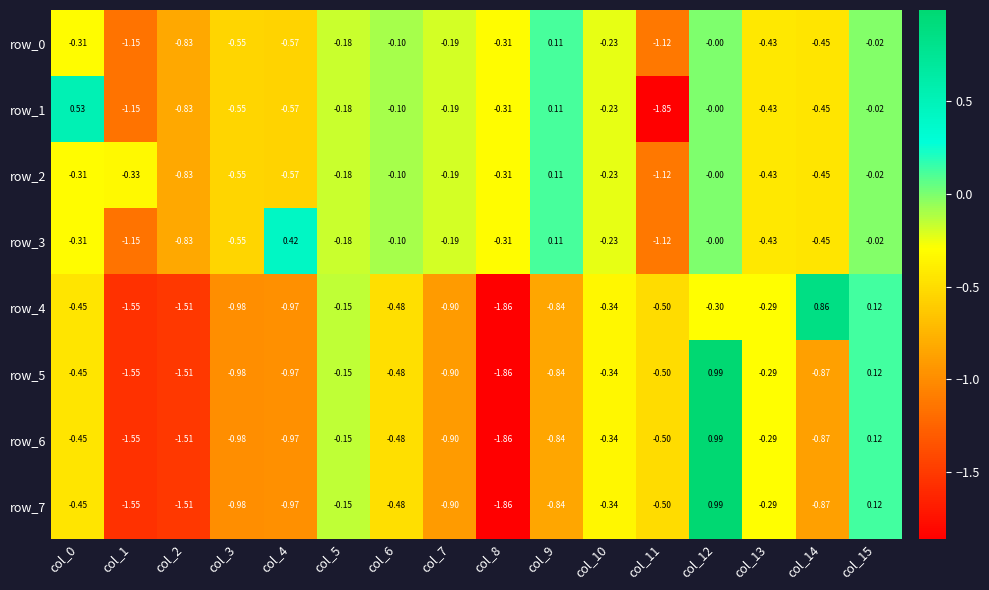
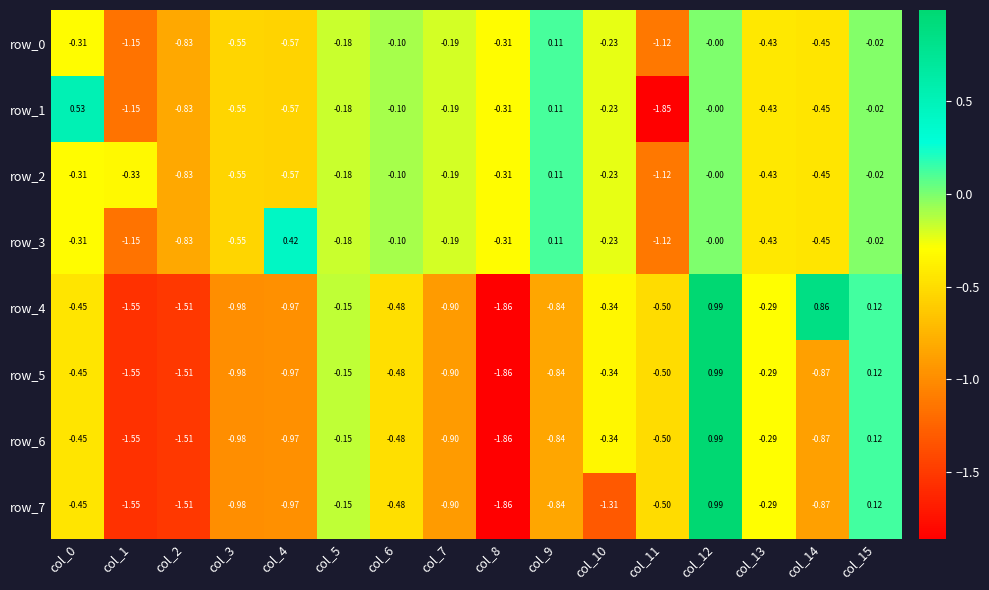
  {
    "row_0": {
      "col_0": -0.31,
      "col_1": -1.15,
      "col_2": -0.83,
      "col_3": -0.55,
      "col_4": -0.57,
      "col_5": -0.18,
      "col_6": -0.10,
      "col_7": -0.19,
      "col_8": -0.31,
      "col_9": 0.11,
      "col_10": -0.23,
      "col_11": -1.12,
      "col_12": -0.00,
      "col_13": -0.43,
      "col_14": -0.45,
      "col_15": -0.02
    },
    "row_1": {
      "col_0": 0.53,
      "col_1": -1.15,
      "col_2": -0.83,
      "col_3": -0.55,
      "col_4": -0.57,
      "col_5": -0.18,
      "col_6": -0.10,
      "col_7": -0.19,
      "col_8": -0.31,
      "col_9": 0.11,
      "col_10": -0.23,
      "col_11": -1.85,
      "col_12": -0.00,
      "col_13": -0.43,
      "col_14": -0.45,
      "col_15": -0.02
    },
    "row_2": {
      "col_0": -0.31,
      "col_1": -0.33,
      "col_2": -0.83,
      "col_3": -0.55,
      "col_4": -0.57,
      "col_5": -0.18,
      "col_6": -0.10,
      "col_7": -0.19,
      "col_8": -0.31,
      "col_9": 0.11,
      "col_10": -0.23,
      "col_11": -1.12,
      "col_12": -0.00,
      "col_13": -0.43,
      "col_14": -0.45,
      "col_15": -0.02
    },
    "row_3": {
      "col_0": -0.31,
      "col_1": -1.15,
      "col_2": -0.83,
      "col_3": -0.55,
      "col_4": 0.42,
      "col_5": -0.18,
      "col_6": -0.10,
      "col_7": -0.19,
      "col_8": -0.31,
      "col_9": 0.11,
      "col_10": -0.23,
      "col_11": -1.12,
      "col_12": -0.00,
      "col_13": -0.43,
      "col_14": -0.45,
      "col_15": -0.02
    },
    "row_4": {
      "col_0": -0.45,
      "col_1": -1.55,
      "col_2": -1.51,
      "col_3": -0.98,
      "col_4": -0.97,
      "col_5": -0.15,
      "col_6": -0.48,
      "col_7": -0.90,
      "col_8": -1.86,
      "col_9": -0.84,
      "col_10": -0.34,
      "col_11": -0.50,
-     "col_12": -0.30,
+     "col_12": 0.99,
      "col_13": -0.29,
      "col_14": 0.86,
      "col_15": 0.12
    },
    "row_5": {
      "col_0": -0.45,
      "col_1": -1.55,
      "col_2": -1.51,
      "col_3": -0.98,
      "col_4": -0.97,
      "col_5": -0.15,
      "col_6": -0.48,
      "col_7": -0.90,
      "col_8": -1.86,
      "col_9": -0.84,
      "col_10": -0.34,
      "col_11": -0.50,
      "col_12": 0.99,
      "col_13": -0.29,
      "col_14": -0.87,
      "col_15": 0.12
    },
    "row_6": {
      "col_0": -0.45,
      "col_1": -1.55,
      "col_2": -1.51,
      "col_3": -0.98,
      "col_4": -0.97,
      "col_5": -0.15,
      "col_6": -0.48,
      "col_7": -0.90,
      "col_8": -1.86,
      "col_9": -0.84,
      "col_10": -0.34,
      "col_11": -0.50,
      "col_12": 0.99,
      "col_13": -0.29,
      "col_14": -0.87,
      "col_15": 0.12
    },
    "row_7": {
      "col_0": -0.45,
      "col_1": -1.55,
      "col_2": -1.51,
      "col_3": -0.98,
      "col_4": -0.97,
      "col_5": -0.15,
      "col_6": -0.48,
      "col_7": -0.90,
      "col_8": -1.86,
      "col_9": -0.84,
-     "col_10": -0.34,
+     "col_10": -1.31,
      "col_11": -0.50,
      "col_12": 0.99,
      "col_13": -0.29,
      "col_14": -0.87,
      "col_15": 0.12
    }
  }
